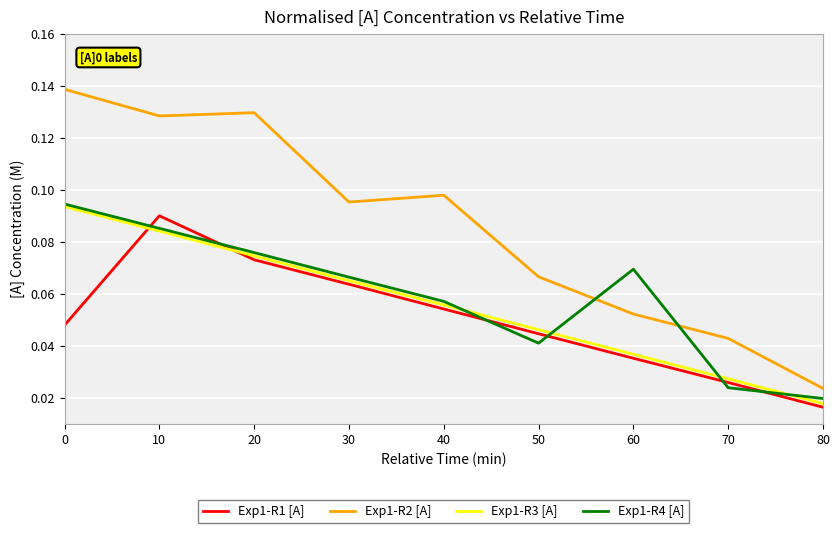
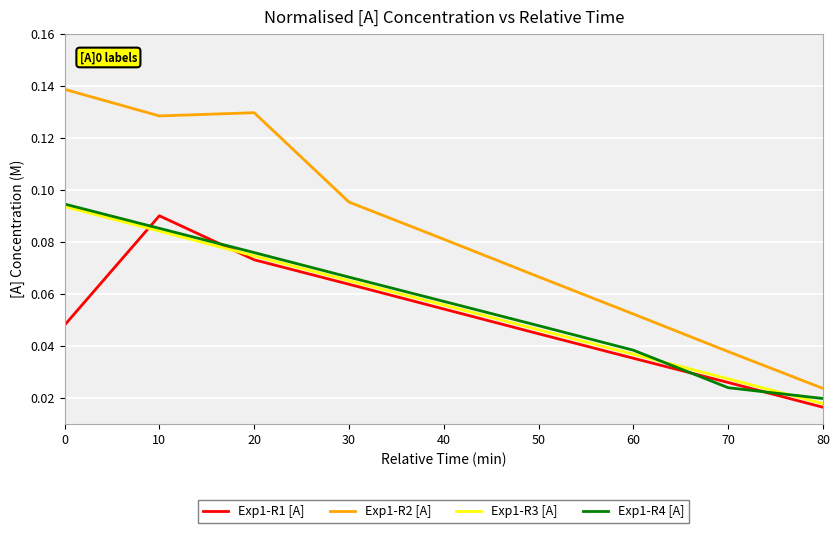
  {
    "Exp1-R1 [A]": {
      "0": 0.048,
      "10": 0.090,
      "20": 0.073,
      "30": 0.064,
      "40": 0.054,
      "50": 0.045,
      "60": 0.035,
      "70": 0.026,
      "80": 0.016
    },
    "Exp1-R2 [A]": {
      "0": 0.139,
      "10": 0.128,
      "20": 0.130,
      "30": 0.095,
-     "40": 0.098,
+     "40": 0.081,
      "50": 0.066,
      "60": 0.052,
-     "70": 0.043,
+     "70": 0.038,
      "80": 0.024
    },
    "Exp1-R3 [A]": {
      "10": 0.084,
      "20": 0.075,
      "30": 0.065,
      "40": 0.056,
      "50": 0.046,
      "60": 0.037,
      "70": 0.027,
      "80": 0.018
    },
    "Exp1-R4 [A]": {
      "10": 0.085,
      "20": 0.076,
      "30": 0.066,
      "40": 0.057,
-     "50": 0.041,
-     "60": 0.069,
+     "50": 0.048,
+     "60": 0.038,
      "70": 0.024,
      "80": 0.020
    }
  }
